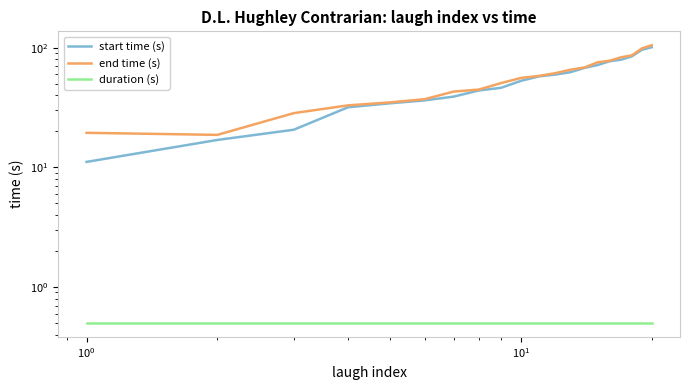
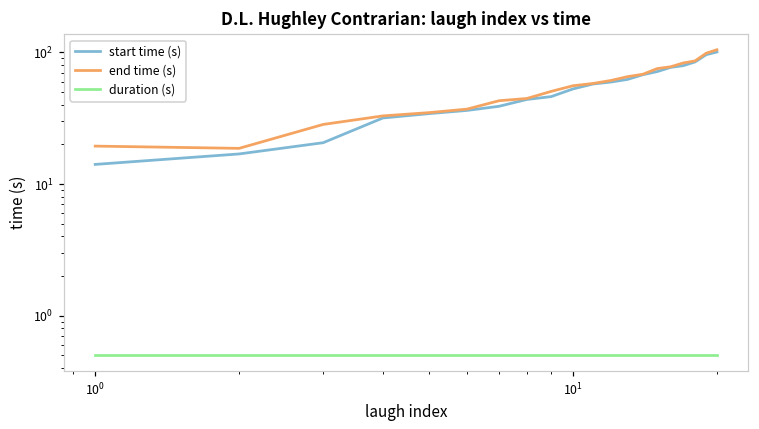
  {
    "start time (s)": {
-     "10^0": 11,
+     "10^0": 14,
      "10^1": 50
    },
    "end time (s)": {
      "10^0": 19,
      "10^1": 60
    },
    "duration (s)": {
      "10^0": 0.50,
      "10^1": 0.50
    }
  }
